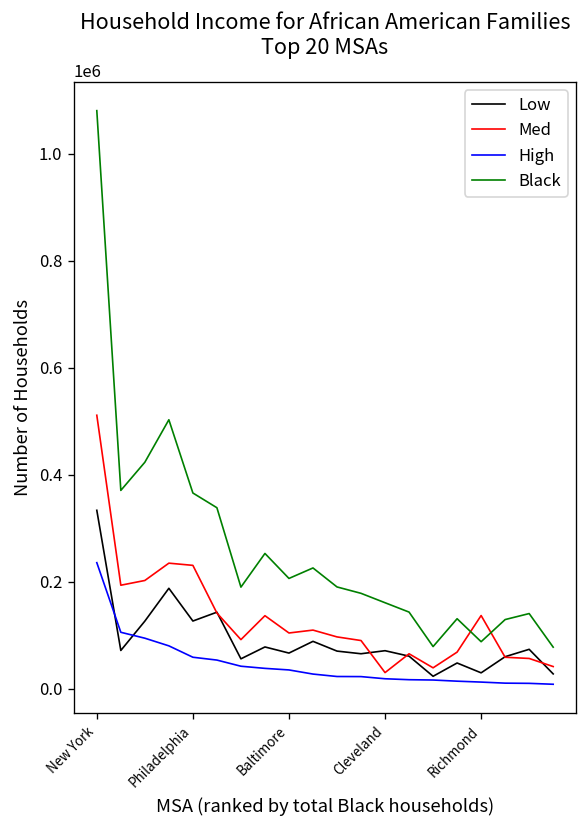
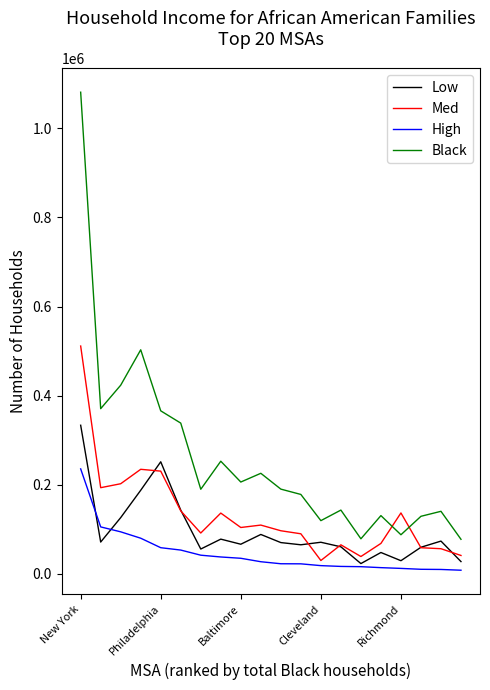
  {
    "Low": {
      "New York": 330000,
-     "Philadelphia": 130000,
+     "Philadelphia": 250000,
      "Baltimore": 70000,
      "Cleveland": 70000,
      "Richmond": 30000
    },
    "Med": {
      "New York": 510000,
      "Philadelphia": 230000,
      "Baltimore": 100000,
      "Cleveland": 30000,
      "Richmond": 140000
    },
    "High": {
      "New York": 240000,
      "Philadelphia": 60000,
      "Baltimore": 40000,
      "Cleveland": 20000,
      "Richmond": 10000
    },
    "Black": {
      "New York": 1080000,
      "Philadelphia": 370000,
      "Baltimore": 210000,
-     "Cleveland": 160000,
+     "Cleveland": 120000,
      "Richmond": 90000
    }
  }
